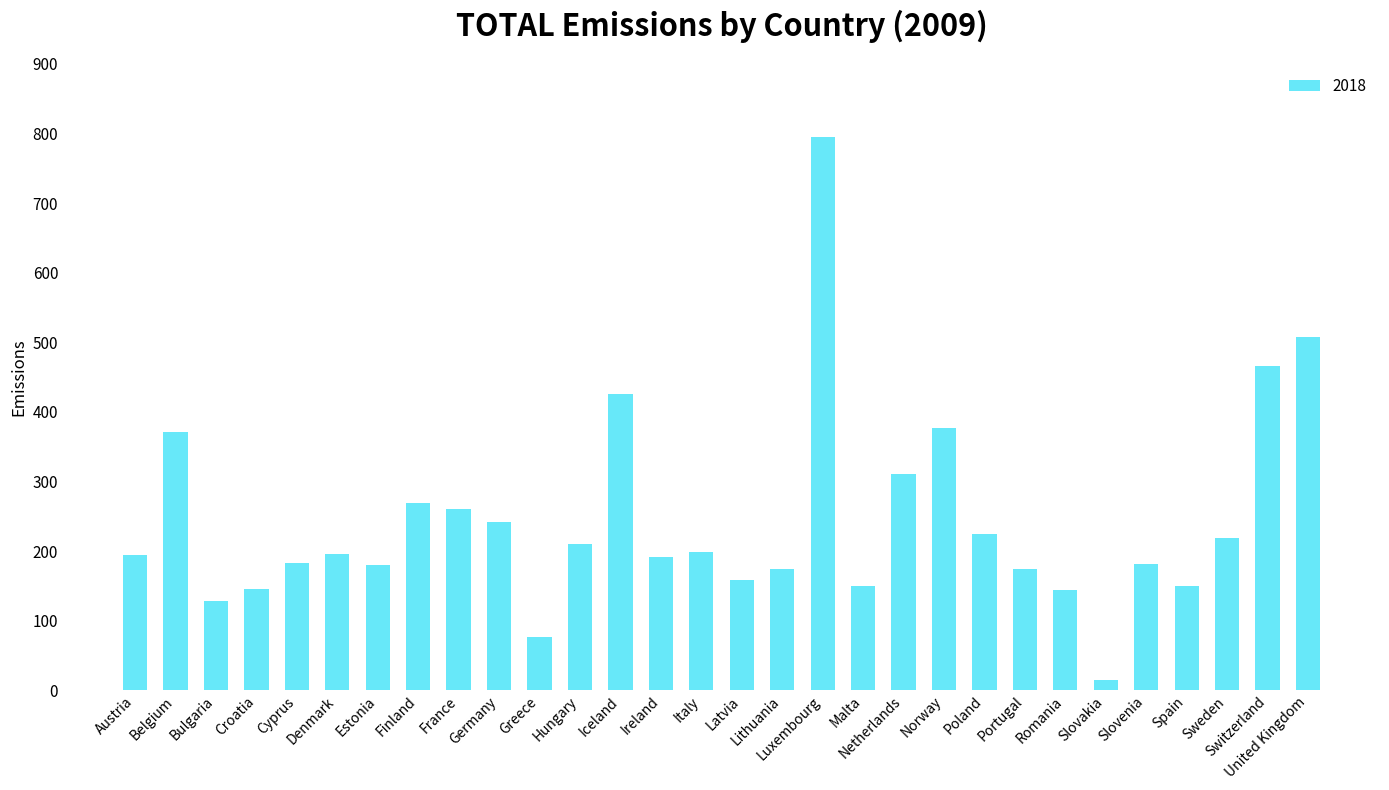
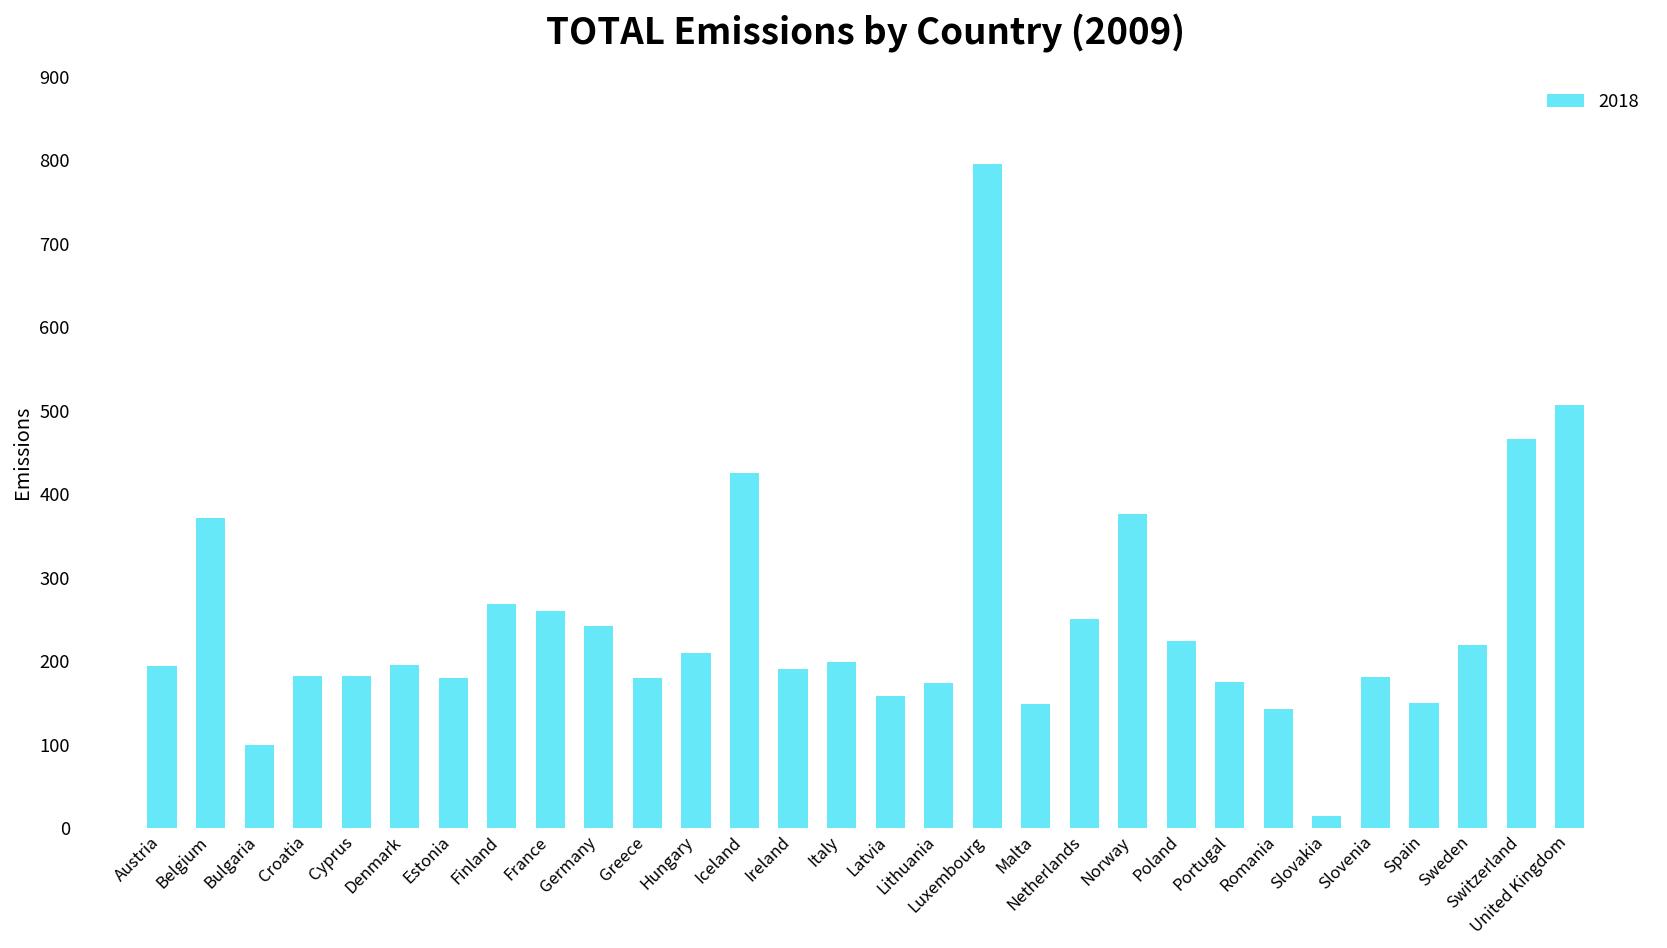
  {
    "Austria": 190,
    "Belgium": 370,
-   "Bulgaria": 130,
-   "Croatia": 150,
+   "Bulgaria": 100,
+   "Croatia": 180,
    "Cyprus": 180,
    "Denmark": 200,
    "Estonia": 180,
    "Finland": 270,
    "France": 260,
    "Germany": 240,
-   "Greece": 80,
+   "Greece": 180,
    "Hungary": 210,
    "Iceland": 430,
    "Ireland": 190,
    "Italy": 200,
    "Latvia": 160,
    "Lithuania": 170,
    "Luxembourg": 790,
    "Malta": 150,
-   "Netherlands": 310,
+   "Netherlands": 250,
    "Norway": 380,
    "Poland": 220,
    "Portugal": 170,
    "Romania": 140,
    "Slovakia": 20,
    "Slovenia": 180,
    "Spain": 150,
    "Sweden": 220,
    "Switzerland": 470,
    "United Kingdom": 510
  }
